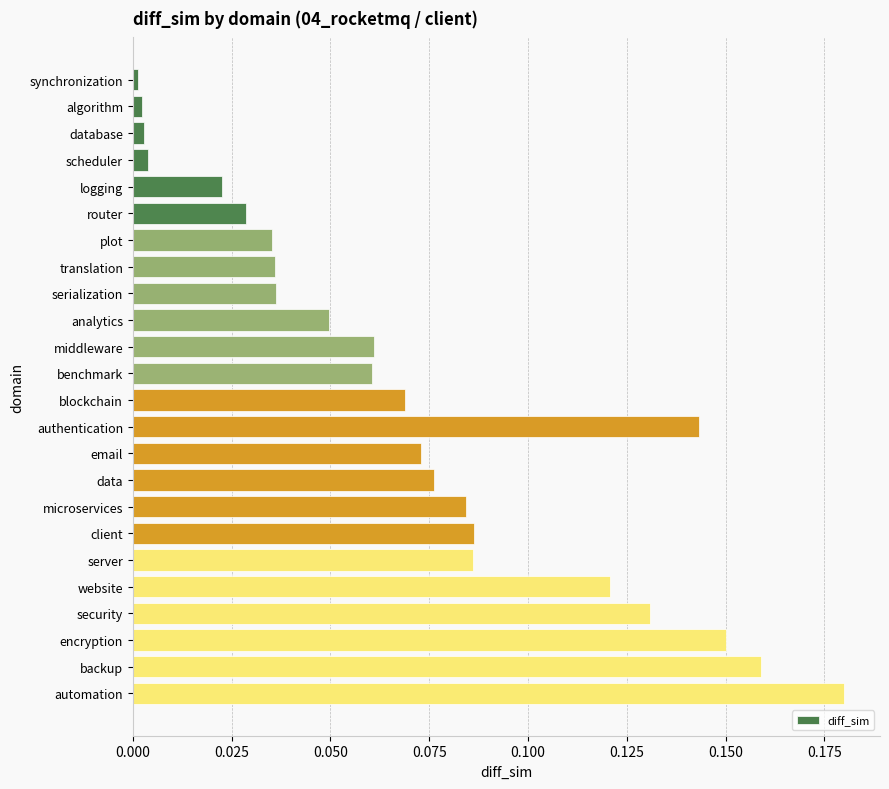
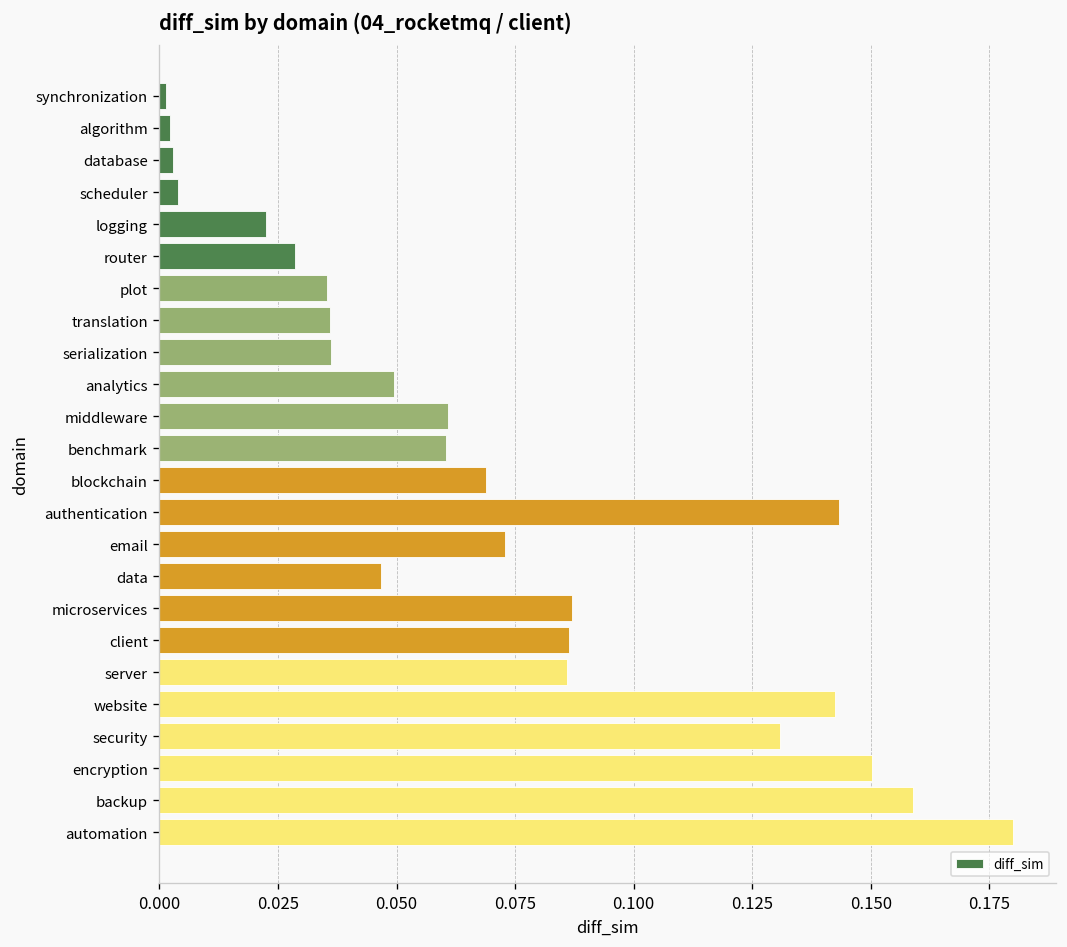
  {
    "synchronization": 0.001,
    "algorithm": 0.002,
    "database": 0.003,
    "scheduler": 0.004,
    "logging": 0.023,
    "router": 0.029,
    "plot": 0.035,
    "translation": 0.036,
    "serialization": 0.036,
    "analytics": 0.050,
    "middleware": 0.061,
    "benchmark": 0.060,
    "blockchain": 0.069,
    "authentication": 0.143,
    "email": 0.073,
-   "data": 0.076,
-   "microservices": 0.084,
+   "data": 0.047,
+   "microservices": 0.087,
    "client": 0.086,
    "server": 0.086,
-   "website": 0.121,
+   "website": 0.142,
    "security": 0.131,
    "encryption": 0.150,
    "backup": 0.159,
    "automation": 0.180
  }
